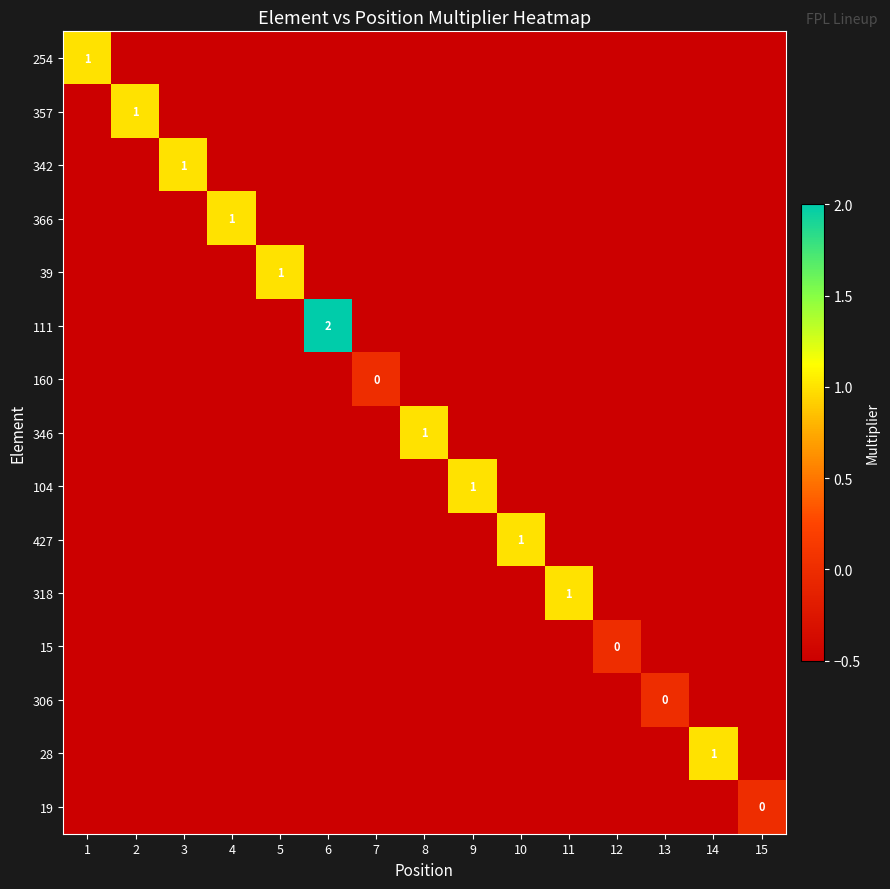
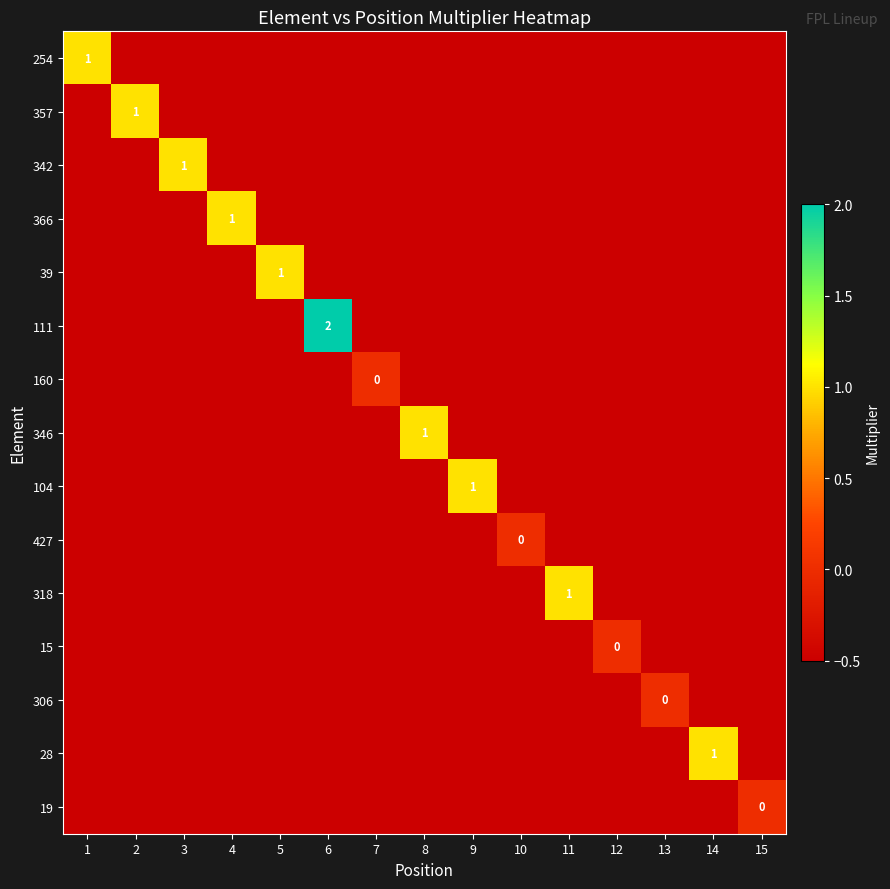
  {
    "254": {
      "1": 1
    },
    "357": {
      "2": 1
    },
    "342": {
      "3": 1
    },
    "366": {
      "4": 1
    },
    "39": {
      "5": 1
    },
    "111": {
      "6": 2
    },
    "160": {
      "7": 0
    },
    "346": {
      "8": 1
    },
    "104": {
      "9": 1
    },
    "427": {
-     "10": 1
+     "10": 0
    },
    "318": {
      "11": 1
    },
    "15": {
      "12": 0
    },
    "306": {
      "13": 0
    },
    "28": {
      "14": 1
    },
    "19": {
      "15": 0
    }
  }
